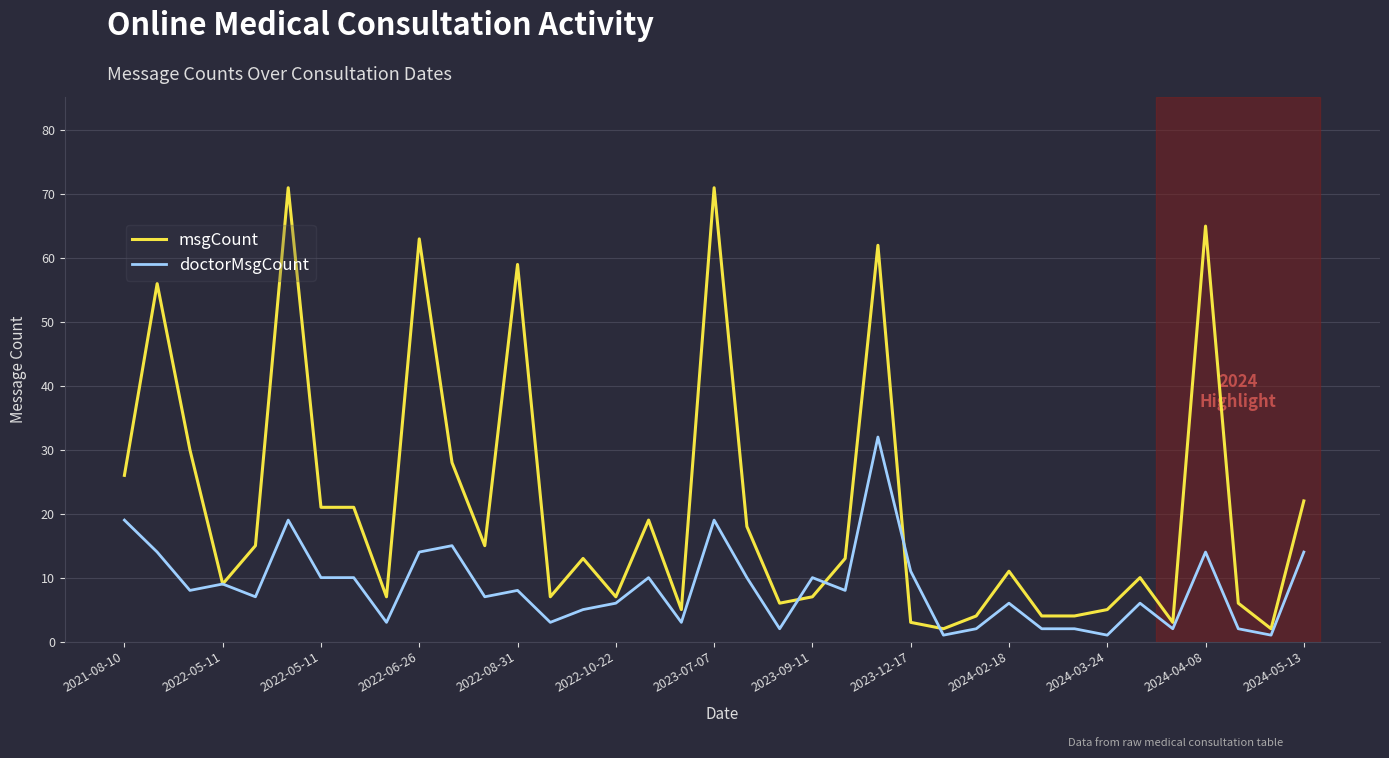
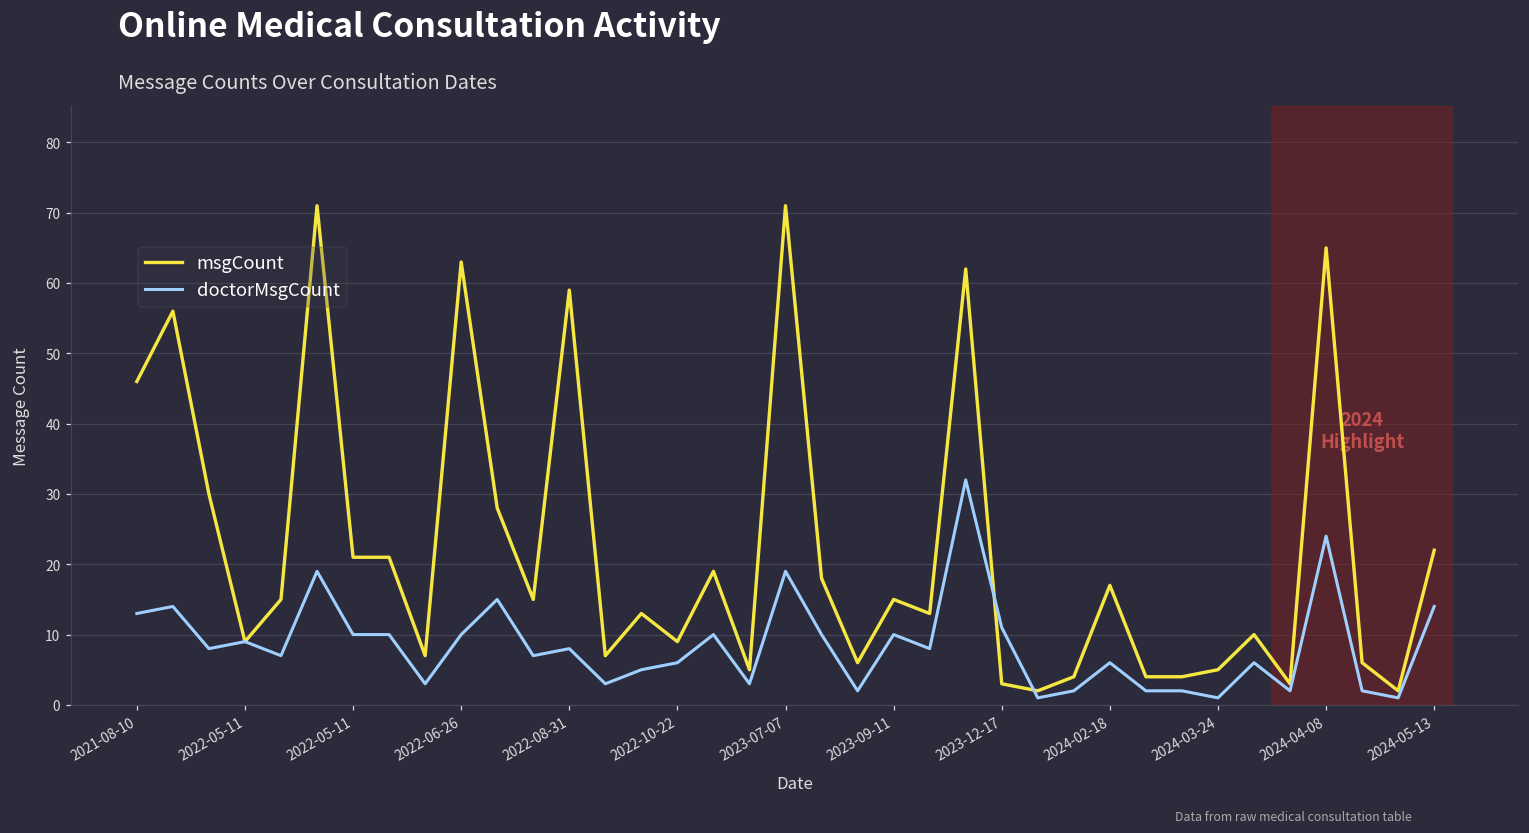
  {
    "msgCount": {
-     "2021-08-10": 26,
+     "2021-08-10": 46,
      "2022-06-26": 63,
      "2022-08-31": 59,
-     "2022-10-22": 7,
+     "2022-10-22": 9,
      "2023-07-07": 71,
-     "2023-09-11": 7,
+     "2023-09-11": 15,
      "2023-12-17": 3,
-     "2024-02-18": 11,
+     "2024-02-18": 17,
      "2024-03-24": 5,
      "2024-04-08": 65,
      "2024-05-13": 22
    },
    "doctorMsgCount": {
-     "2021-08-10": 19,
-     "2022-06-26": 14,
+     "2021-08-10": 13,
+     "2022-06-26": 10,
      "2022-08-31": 8,
      "2022-10-22": 6,
      "2023-07-07": 19,
      "2023-09-11": 10,
      "2023-12-17": 11,
      "2024-02-18": 6,
      "2024-03-24": 1,
-     "2024-04-08": 14,
+     "2024-04-08": 24,
      "2024-05-13": 14
    }
  }
